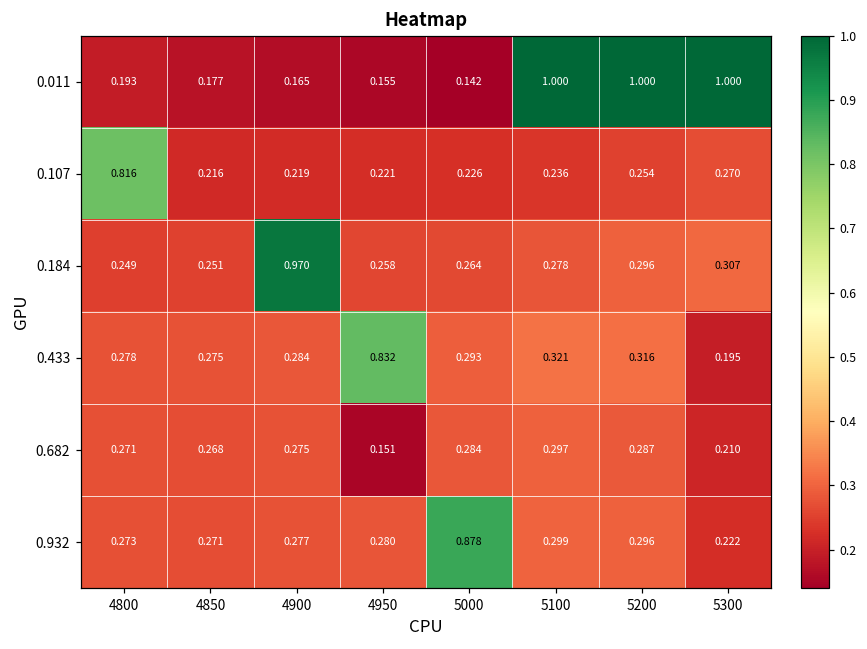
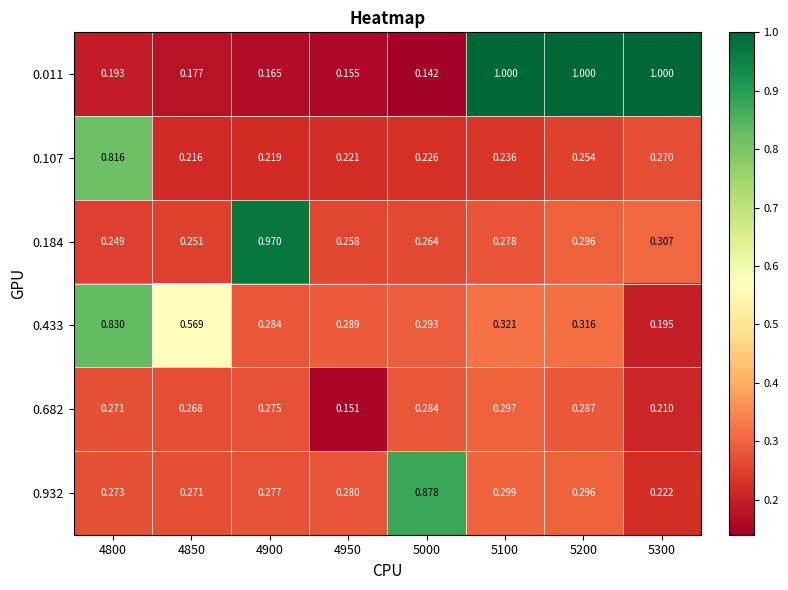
  {
    "0.011": {
      "4800": 0.193,
      "4850": 0.177,
      "4900": 0.165,
      "4950": 0.155,
      "5000": 0.142,
      "5100": 1.000,
      "5200": 1.000,
      "5300": 1.000
    },
    "0.107": {
      "4800": 0.816,
      "4850": 0.216,
      "4900": 0.219,
      "4950": 0.221,
      "5000": 0.226,
      "5100": 0.236,
      "5200": 0.254,
      "5300": 0.270
    },
    "0.184": {
      "4800": 0.249,
      "4850": 0.251,
      "4900": 0.970,
      "4950": 0.258,
      "5000": 0.264,
      "5100": 0.278,
      "5200": 0.296,
      "5300": 0.307
    },
    "0.433": {
-     "4800": 0.278,
-     "4850": 0.275,
+     "4800": 0.830,
+     "4850": 0.569,
      "4900": 0.284,
-     "4950": 0.832,
+     "4950": 0.289,
      "5000": 0.293,
      "5100": 0.321,
      "5200": 0.316,
      "5300": 0.195
    },
    "0.682": {
      "4800": 0.271,
      "4850": 0.268,
      "4900": 0.275,
      "4950": 0.151,
      "5000": 0.284,
      "5100": 0.297,
      "5200": 0.287,
      "5300": 0.210
    },
    "0.932": {
      "4800": 0.273,
      "4850": 0.271,
      "4900": 0.277,
      "4950": 0.280,
      "5000": 0.878,
      "5100": 0.299,
      "5200": 0.296,
      "5300": 0.222
    }
  }
